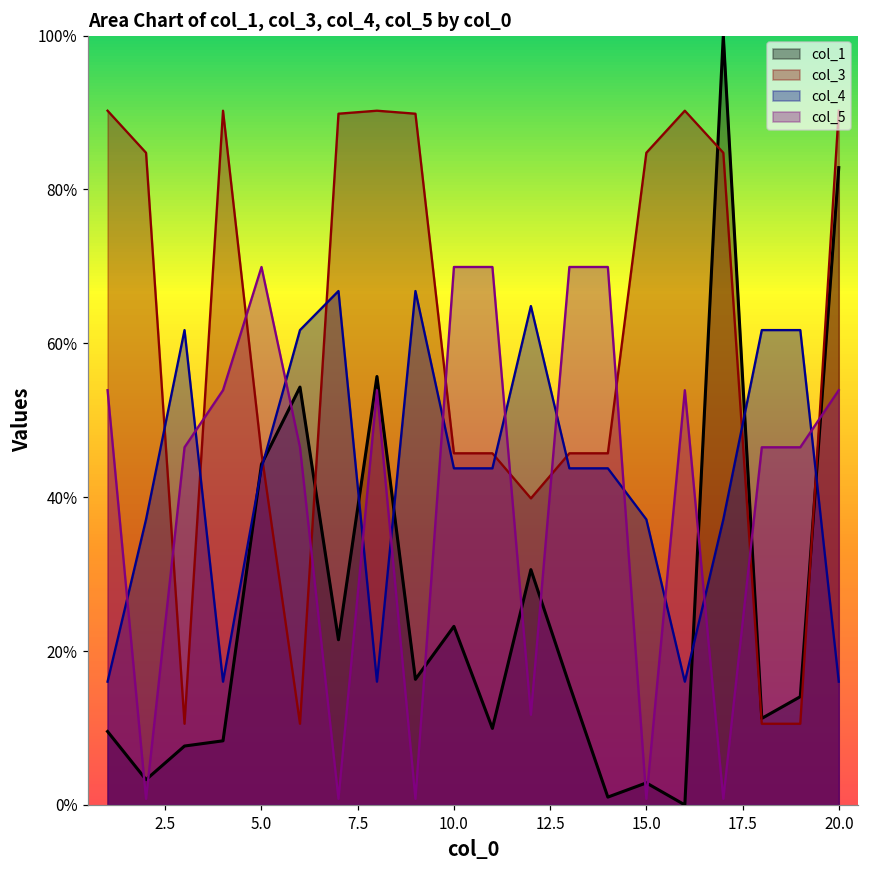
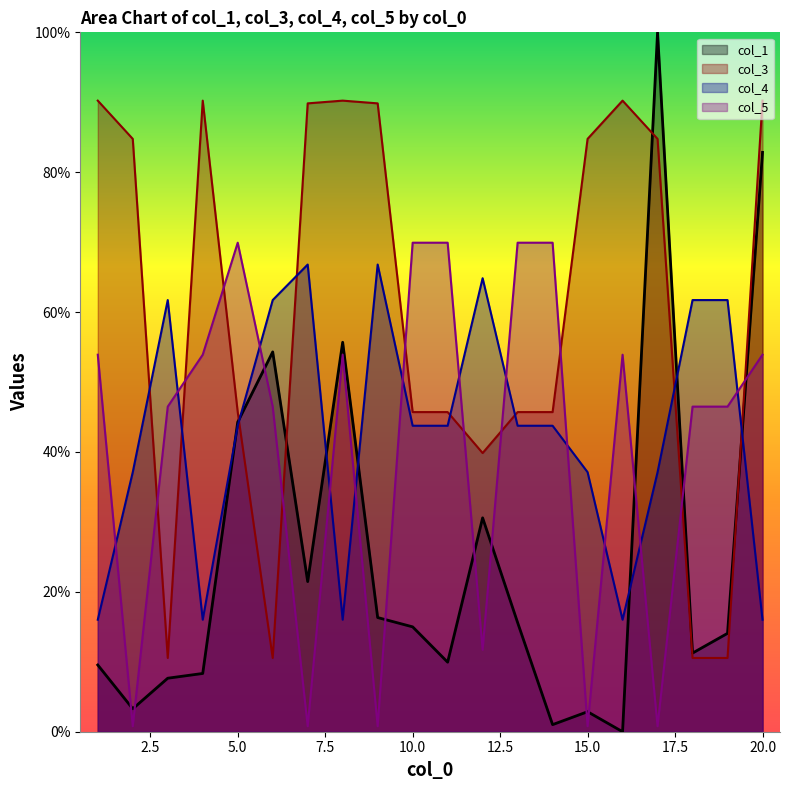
  {
    "col_1": {
      "5.0": "44%",
-     "10.0": "23%",
+     "10.0": "15%",
      "15.0": "3%",
      "20.0": "83%"
    },
    "col_3": {
      "5.0": "46%",
      "10.0": "46%",
      "15.0": "85%"
    },
    "col_4": {
      "5.0": "44%",
      "10.0": "44%",
      "15.0": "37%",
      "20.0": "16%"
    },
    "col_5": {
      "5.0": "70%",
      "10.0": "70%",
      "15.0": "1%",
      "20.0": "54%"
    }
  }
